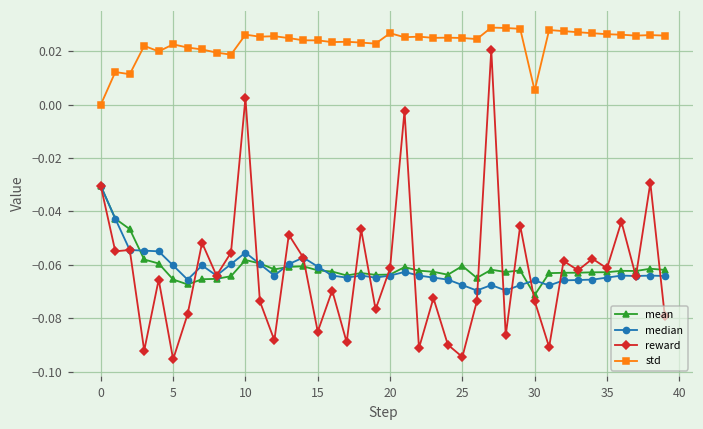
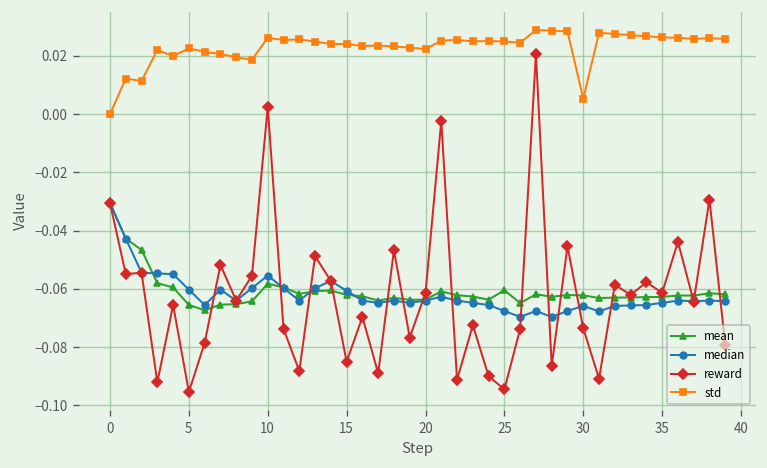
  {
    "mean": {
      "5": -0.065,
      "10": -0.058,
      "15": -0.062,
      "25": -0.060,
-     "30": -0.071,
+     "30": -0.062,
      "35": -0.063
    },
    "median": {
      "5": -0.060,
      "10": -0.055,
      "15": -0.061,
      "25": -0.068,
      "30": -0.066,
      "35": -0.065
    },
    "reward": {
      "5": -0.095,
      "10": 0.003,
      "15": -0.085,
      "20": -0.061,
      "25": -0.095,
      "30": -0.074,
      "35": -0.061
    },
    "std": {
      "0": 0.000,
      "5": 0.023,
      "10": 0.026,
      "15": 0.024,
-     "20": 0.027,
+     "20": 0.022,
      "25": 0.025,
      "30": 0.005,
      "35": 0.026
    }
  }
